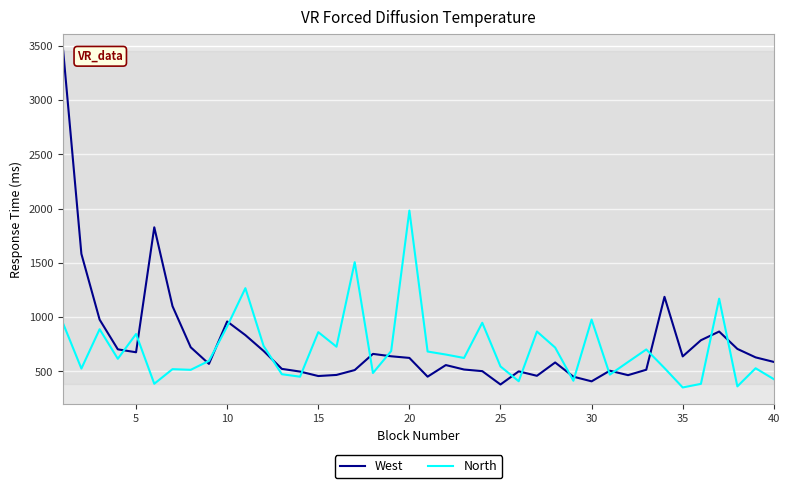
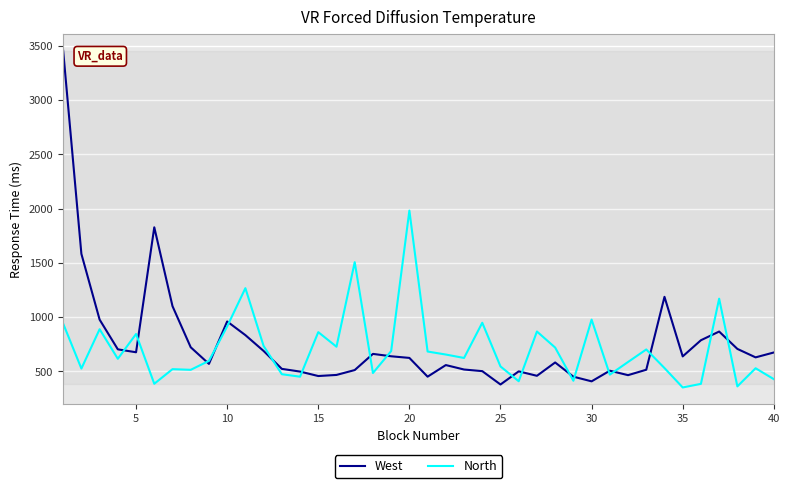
  {
    "West": {
      "5": 680,
      "10": 960,
      "15": 460,
      "20": 620,
      "25": 380,
      "30": 410,
      "35": 640,
-     "40": 590
+     "40": 670
    },
    "North": {
      "5": 840,
      "10": 910,
      "15": 860,
      "20": 1980,
      "25": 540,
      "30": 980,
      "35": 350,
      "40": 430
    }
  }
